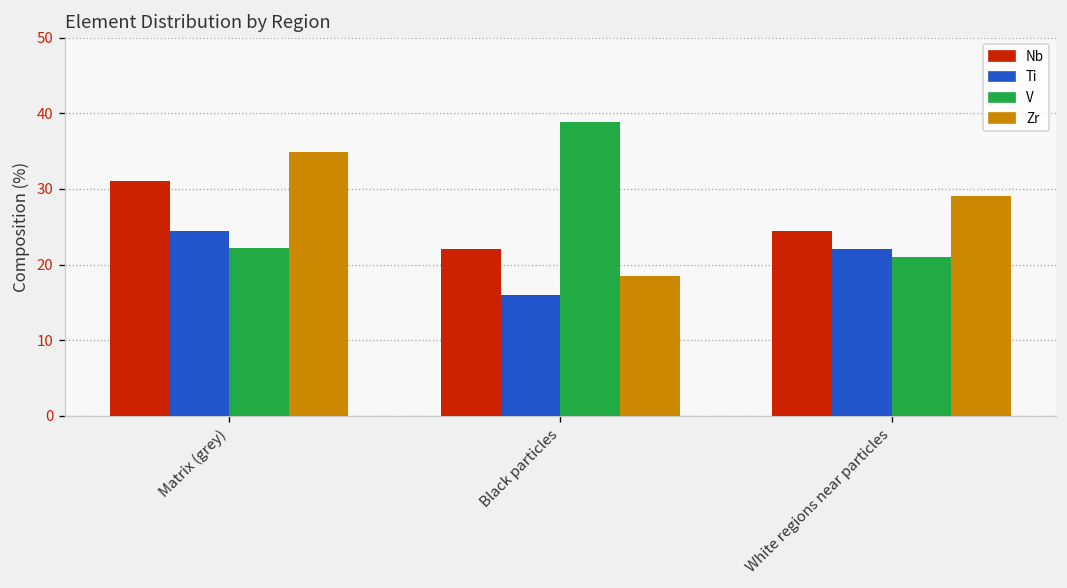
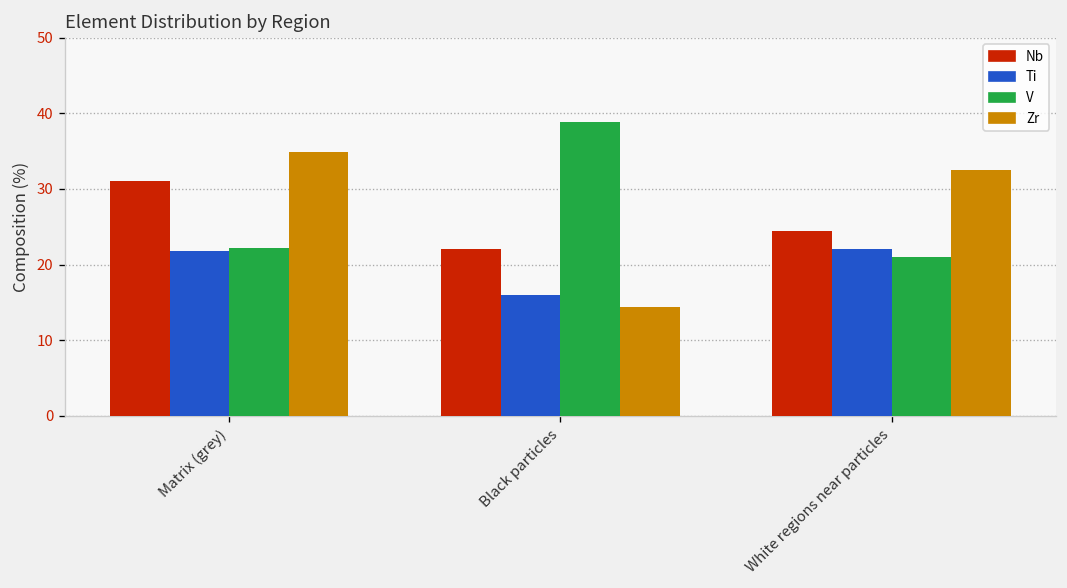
  {
    "Nb": {
      "Matrix (grey)": 31,
      "Black particles": 22,
      "White regions near particles": 24
    },
    "Ti": {
-     "Matrix (grey)": 24,
+     "Matrix (grey)": 22,
      "Black particles": 16,
      "White regions near particles": 22
    },
    "V": {
      "Matrix (grey)": 22,
      "Black particles": 39,
      "White regions near particles": 21
    },
    "Zr": {
      "Matrix (grey)": 35,
-     "Black particles": 19,
-     "White regions near particles": 29
+     "Black particles": 14,
+     "White regions near particles": 33
    }
  }
